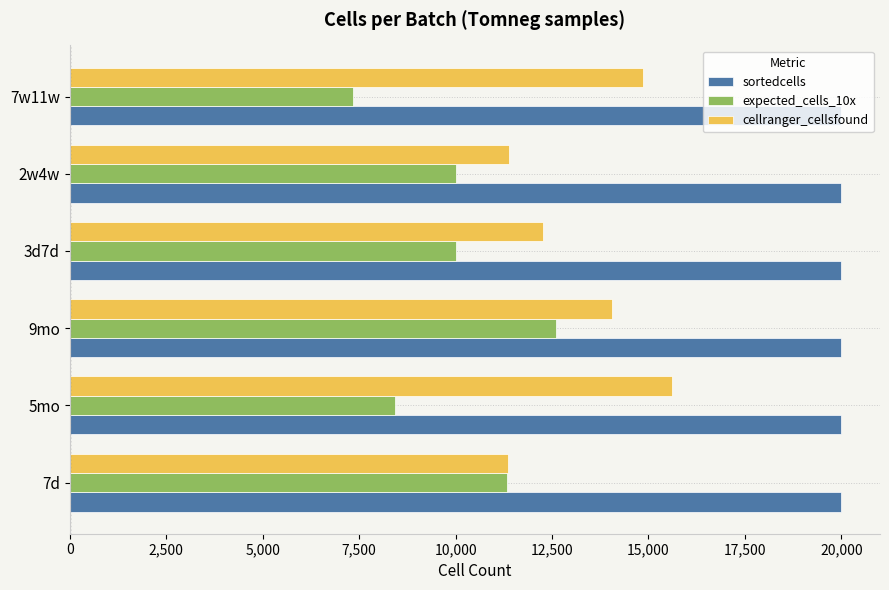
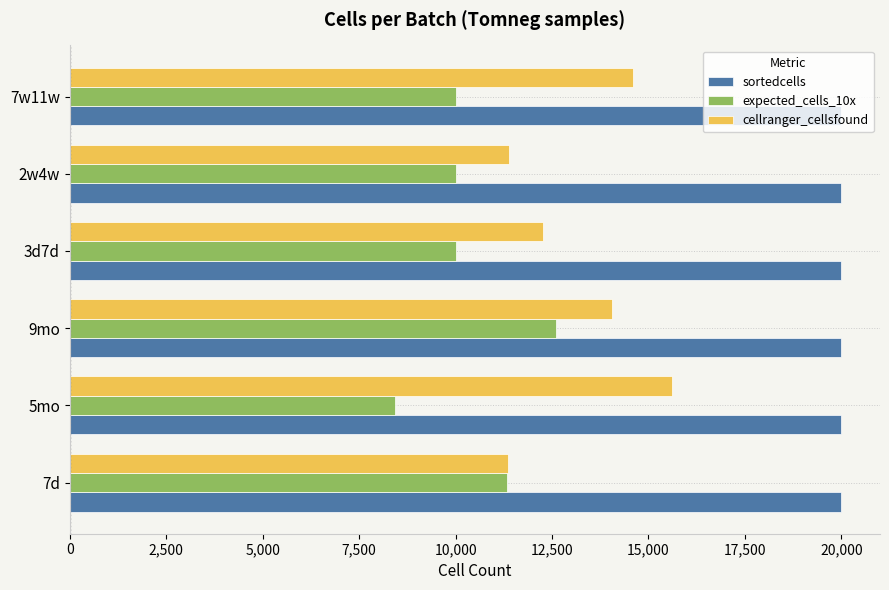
  {
    "sortedcells": {
      "2w4w": "20,000",
      "3d7d": "20,000",
      "9mo": "20,000",
      "5mo": "20,000",
      "7d": "20,000"
    },
    "expected_cells_10x": {
-     "7w11w": "7,300",
+     "7w11w": "10,000",
      "2w4w": "10,000",
      "3d7d": "10,000",
      "9mo": "12,600",
      "5mo": "8,400",
      "7d": "11,300"
    },
    "cellranger_cellsfound": {
-     "7w11w": "14,900",
+     "7w11w": "14,600",
      "2w4w": "11,400",
      "3d7d": "12,300",
      "9mo": "14,100",
      "5mo": "15,600",
      "7d": "11,400"
    }
  }
